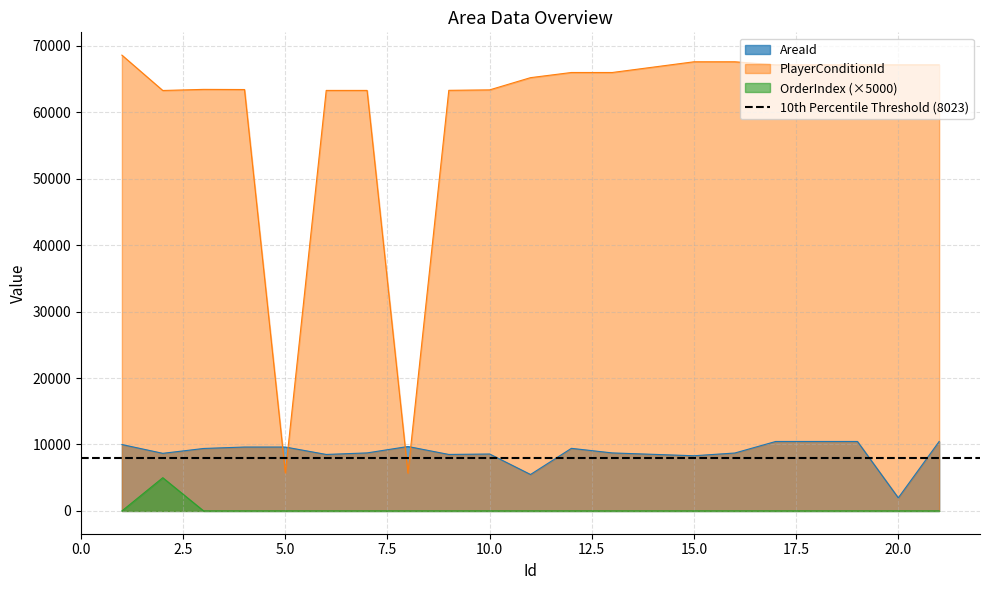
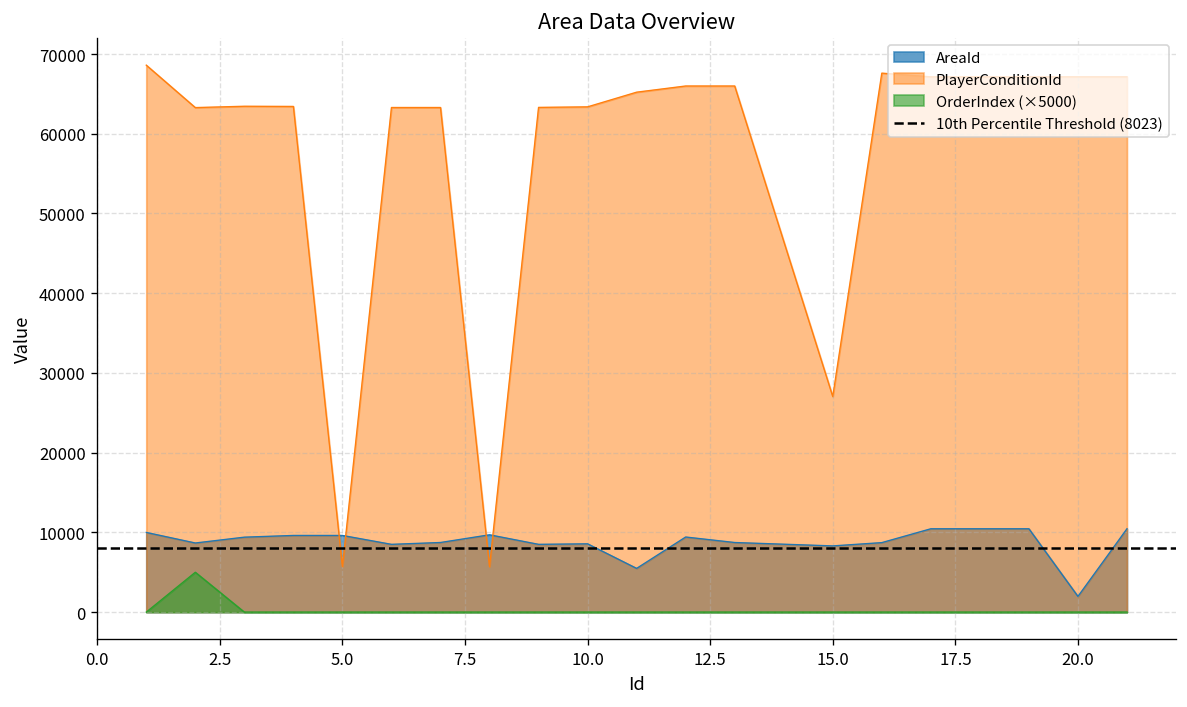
  {
    "AreaId": {
      "5.0": 10000,
      "10.0": 9000,
      "15.0": 8000,
      "20.0": 2000
    },
    "PlayerConditionId": {
      "5.0": 6000,
      "10.0": 63000,
-     "15.0": 68000
+     "15.0": 27000
    },
    "OrderIndex (×5000)": {
      "5.0": 0,
      "10.0": 0,
      "15.0": 0,
      "20.0": 0
    }
  }
